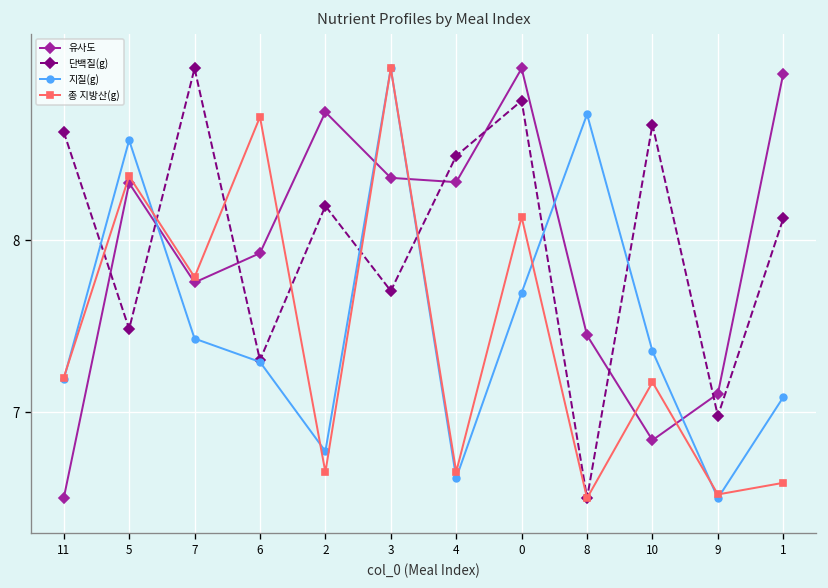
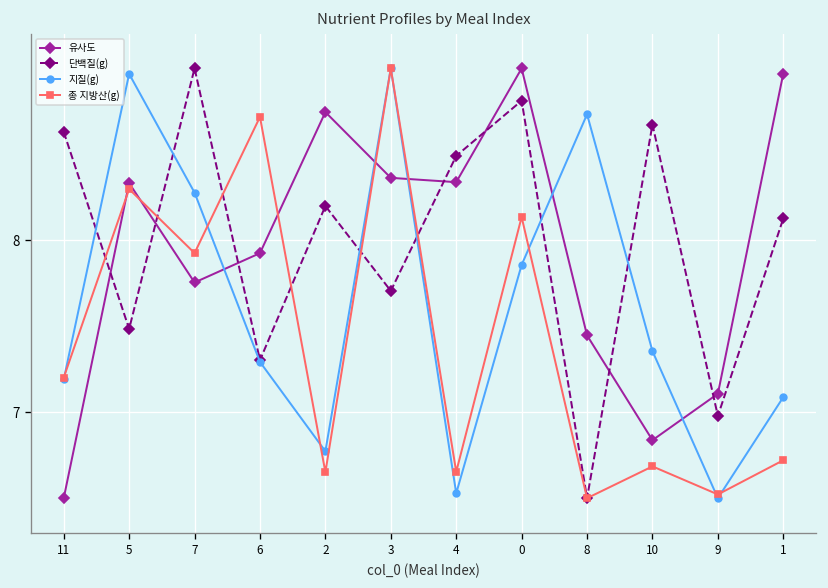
  {
    "지질(g)": {
-     "5": 8.58,
-     "7": 7.43,
+     "5": 8.97,
+     "7": 8.28,
      "2": 6.77,
-     "4": 6.62,
-     "0": 7.70,
+     "4": 6.53,
+     "0": 7.86,
      "8": 8.73,
      "10": 7.36,
      "9": 6.50,
      "1": 7.09
    },
    "총 지방산(g)": {
-     "5": 8.37,
-     "7": 7.79,
+     "5": 8.30,
+     "7": 7.93,
      "6": 8.72,
      "2": 6.65,
      "4": 6.65,
      "0": 8.14,
-     "10": 7.17,
+     "10": 6.68,
      "9": 6.52,
-     "1": 6.59
+     "1": 6.72
    }
  }
